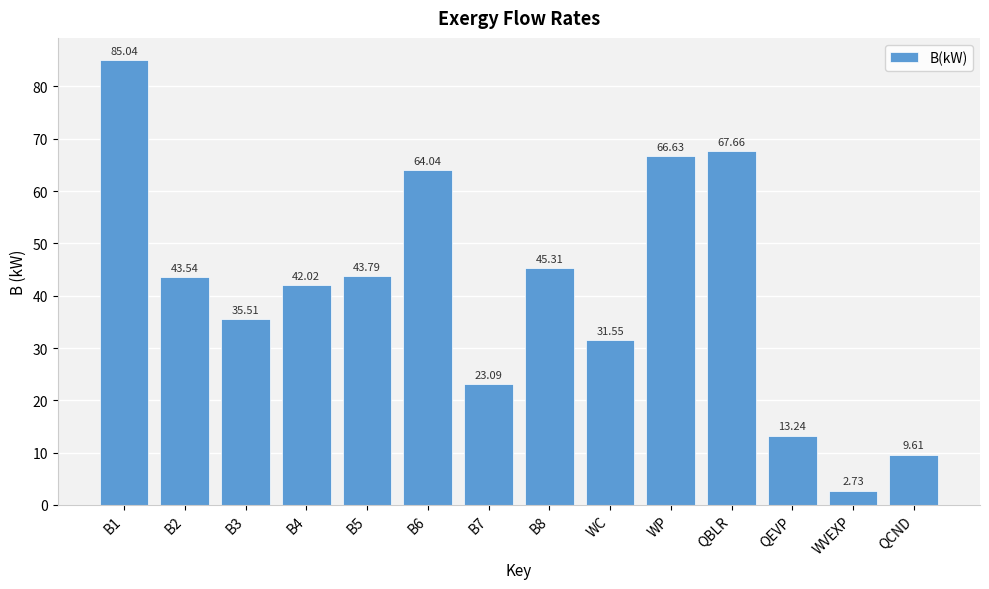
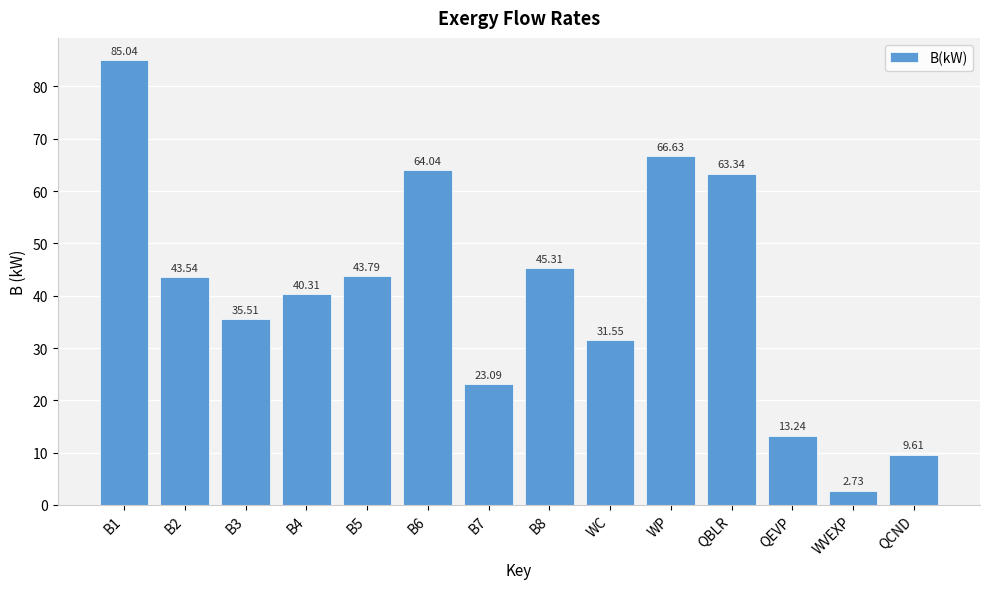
  {
    "B1": 85.04,
    "B2": 43.54,
    "B3": 35.51,
-   "B4": 42.02,
+   "B4": 40.31,
    "B5": 43.79,
    "B6": 64.04,
    "B7": 23.09,
    "B8": 45.31,
    "WC": 31.55,
    "WP": 66.63,
-   "QBLR": 67.66,
+   "QBLR": 63.34,
    "QEVP": 13.24,
    "WVEXP": 2.73,
    "QCND": 9.61
  }
